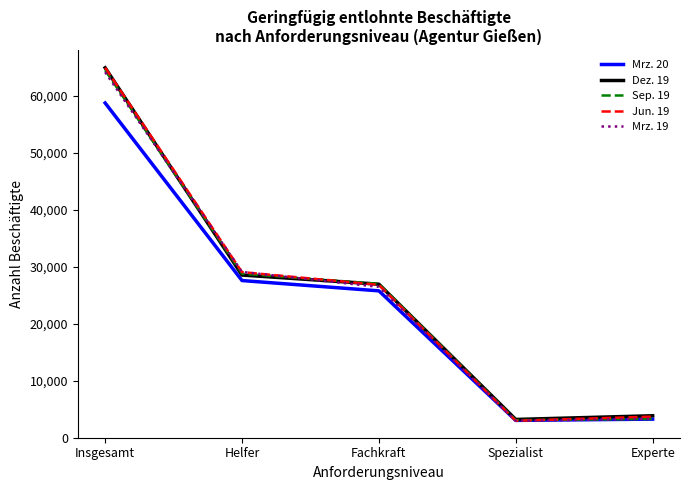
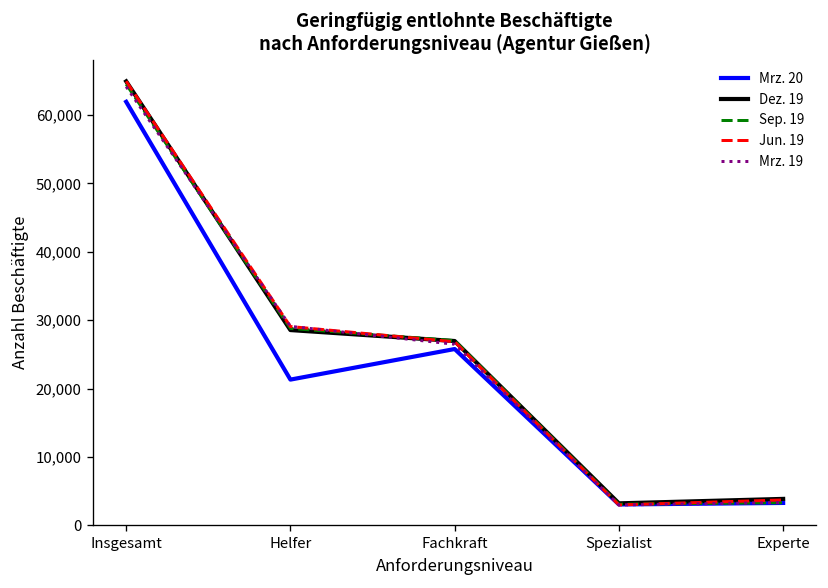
  {
    "Mrz. 20": {
-     "Insgesamt": "59,000",
-     "Helfer": "28,000",
+     "Insgesamt": "62,000",
+     "Helfer": "21,000",
      "Fachkraft": "26,000"
    }
  }
